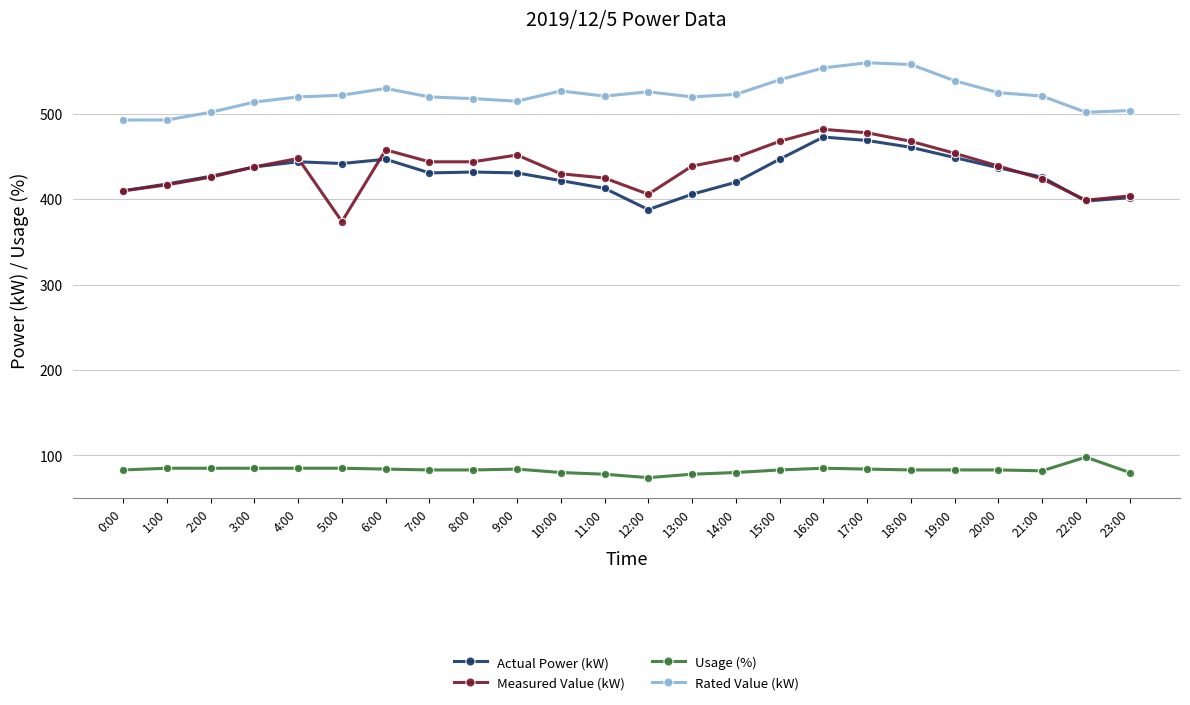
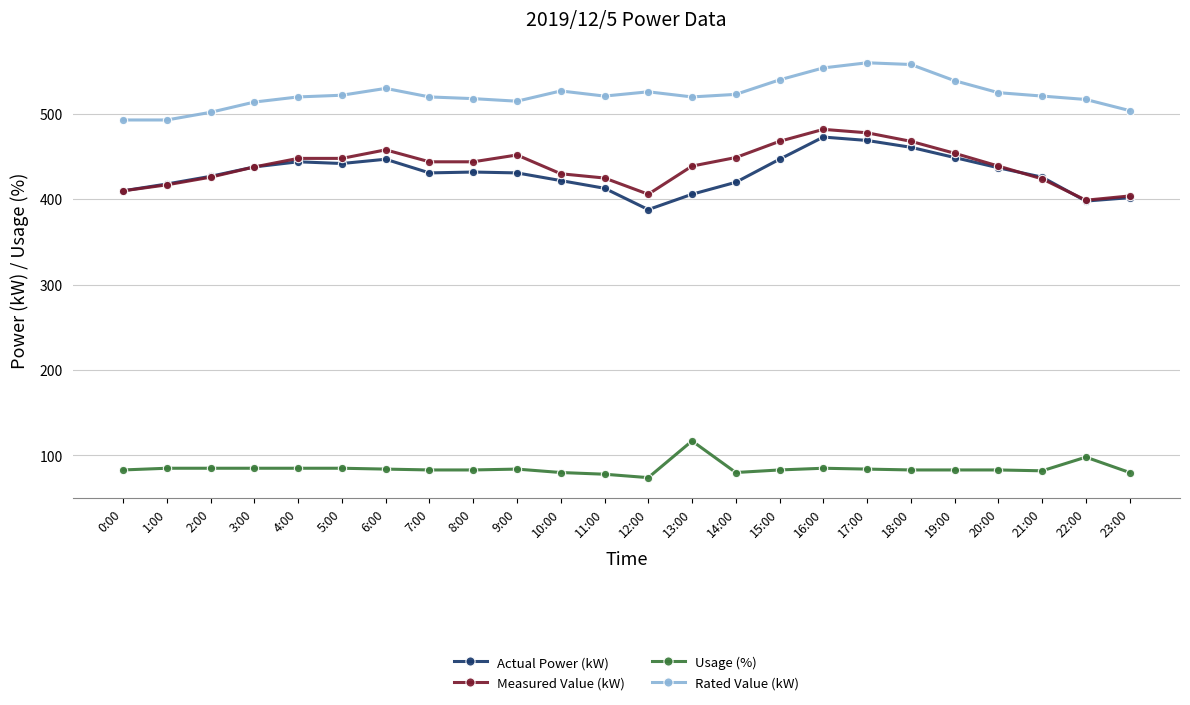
  {
    "Actual Power (kW)": {
      "4:00": 440,
      "5:00": 440,
      "6:00": 450,
      "7:00": 430,
      "8:00": 430,
      "9:00": 430,
      "10:00": 420,
      "11:00": 410,
      "12:00": 390,
      "13:00": 410,
      "14:00": 420,
      "15:00": 450,
      "16:00": 470,
      "17:00": 470,
      "18:00": 460,
      "19:00": 450
    },
    "Measured Value (kW)": {
      "4:00": 450,
-     "5:00": 370,
+     "5:00": 450,
      "6:00": 460,
      "7:00": 440,
      "8:00": 440,
      "9:00": 450,
      "10:00": 430,
      "11:00": 430,
      "12:00": 410,
      "13:00": 440,
      "14:00": 450,
      "15:00": 470,
      "16:00": 480,
      "17:00": 480,
      "18:00": 470,
      "19:00": 450
    },
    "Usage (%)": {
      "0:00": 80,
      "1:00": 90,
      "2:00": 90,
      "3:00": 90,
      "4:00": 90,
      "5:00": 90,
      "6:00": 80,
      "7:00": 80,
      "8:00": 80,
      "9:00": 80,
      "10:00": 80,
      "11:00": 80,
      "12:00": 70,
-     "13:00": 80,
+     "13:00": 120,
      "14:00": 80,
      "15:00": 80,
      "16:00": 90,
      "17:00": 80,
      "18:00": 80,
      "19:00": 80,
      "20:00": 80,
      "21:00": 80,
      "22:00": 100,
      "23:00": 80
    },
    "Rated Value (kW)": {
      "0:00": 490,
      "1:00": 490,
      "2:00": 500,
      "3:00": 510,
      "4:00": 520,
      "5:00": 520,
      "6:00": 530,
      "7:00": 520,
      "8:00": 520,
      "9:00": 520,
      "10:00": 530,
      "11:00": 520,
      "12:00": 530,
      "13:00": 520,
      "14:00": 520,
      "15:00": 540,
      "16:00": 550,
      "17:00": 560,
      "18:00": 560,
      "19:00": 540,
      "20:00": 530,
      "21:00": 520,
-     "22:00": 500,
+     "22:00": 520,
      "23:00": 500
    }
  }
